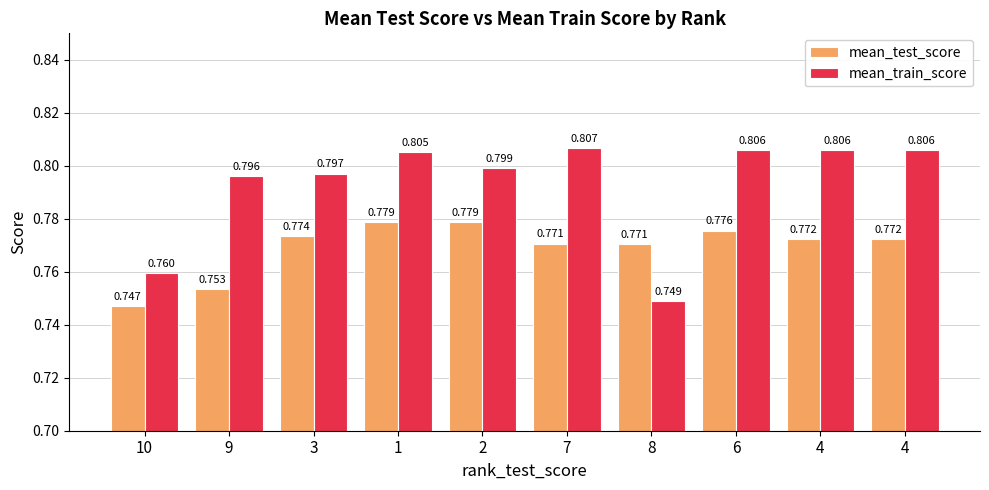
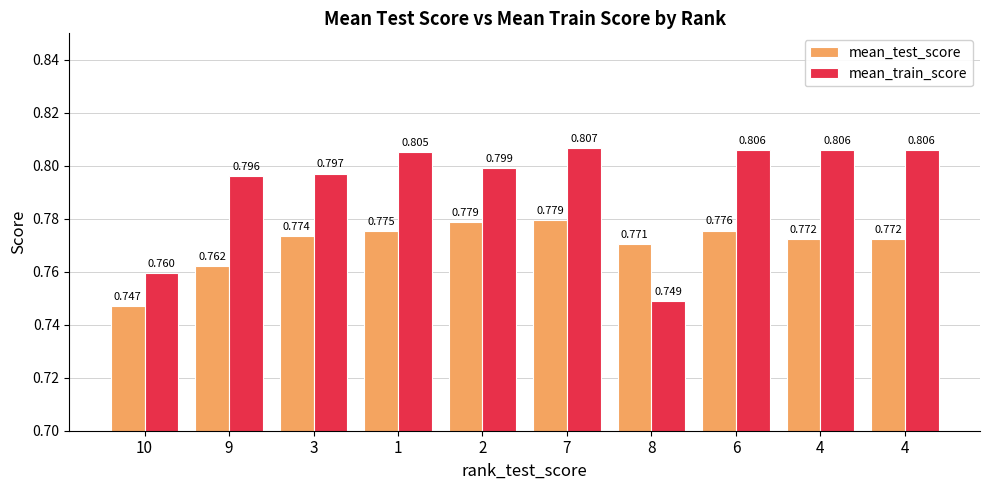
  {
    "mean_test_score": {
      "10": 0.747,
-     "9": 0.753,
+     "9": 0.762,
      "3": 0.774,
-     "1": 0.779,
+     "1": 0.775,
      "2": 0.779,
-     "7": 0.771,
+     "7": 0.779,
      "8": 0.771,
      "6": 0.776
    },
    "mean_train_score": {
      "10": 0.760,
      "9": 0.796,
      "3": 0.797,
      "1": 0.805,
      "2": 0.799,
      "7": 0.807,
      "8": 0.749,
      "6": 0.806
    }
  }
